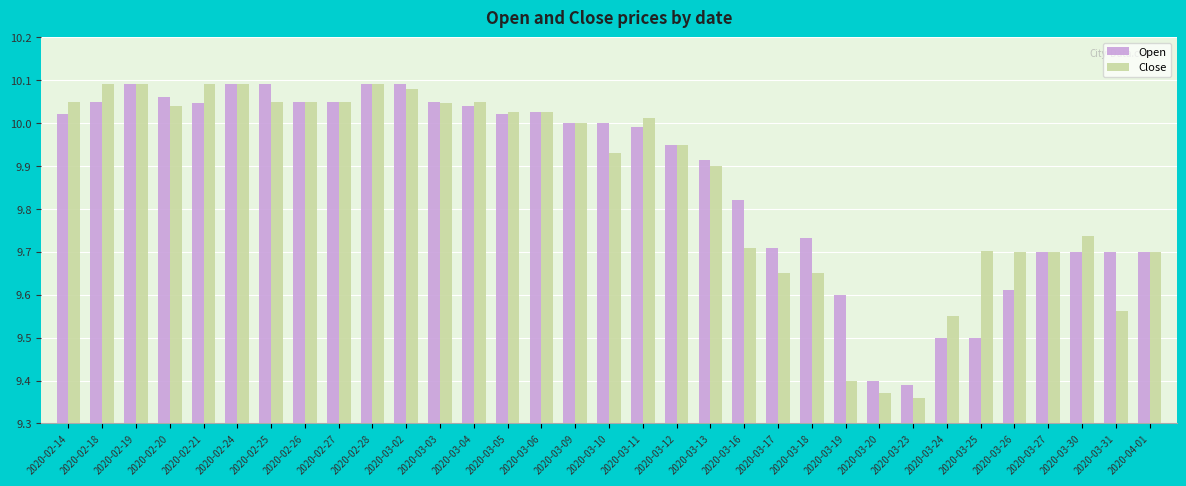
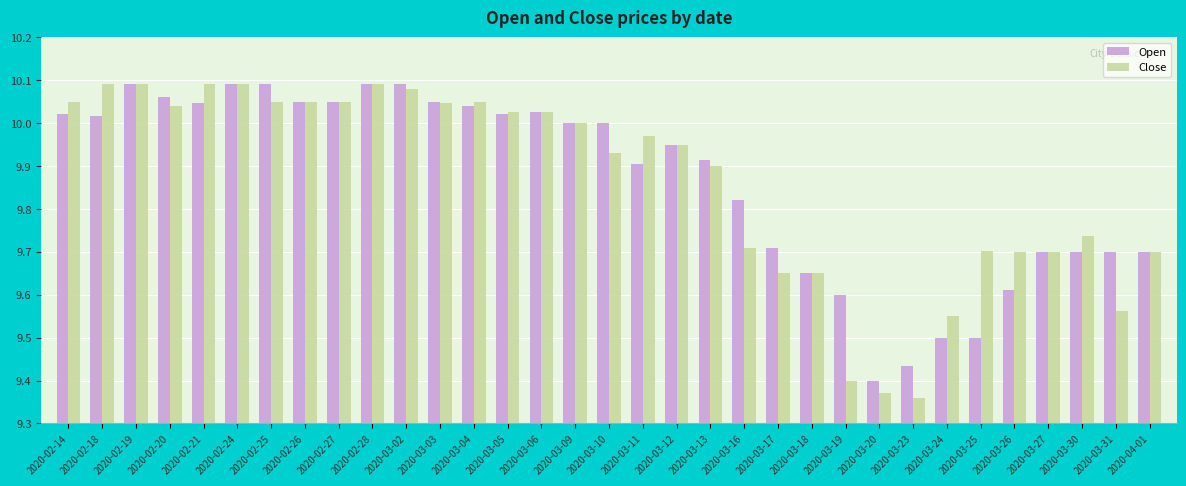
  {
    "Open": {
      "2020-02-14": 10.02,
-     "2020-02-18": 10.05,
+     "2020-02-18": 10.02,
      "2020-02-19": 10.09,
      "2020-02-20": 10.06,
      "2020-02-21": 10.05,
      "2020-02-24": 10.09,
      "2020-02-25": 10.09,
      "2020-02-26": 10.05,
      "2020-02-27": 10.05,
      "2020-02-28": 10.09,
      "2020-03-02": 10.09,
      "2020-03-03": 10.05,
      "2020-03-04": 10.04,
      "2020-03-05": 10.02,
      "2020-03-06": 10.02,
      "2020-03-09": 10.00,
      "2020-03-10": 10.00,
-     "2020-03-11": 9.99,
+     "2020-03-11": 9.90,
      "2020-03-12": 9.95,
      "2020-03-13": 9.91,
      "2020-03-16": 9.82,
      "2020-03-17": 9.71,
-     "2020-03-18": 9.73,
+     "2020-03-18": 9.65,
      "2020-03-19": 9.60,
      "2020-03-20": 9.40,
-     "2020-03-23": 9.39,
+     "2020-03-23": 9.43,
      "2020-03-24": 9.50,
      "2020-03-25": 9.50,
      "2020-03-26": 9.61,
      "2020-03-27": 9.70,
      "2020-03-30": 9.70,
      "2020-03-31": 9.70,
      "2020-04-01": 9.70
    },
    "Close": {
      "2020-02-14": 10.05,
      "2020-02-18": 10.09,
      "2020-02-19": 10.09,
      "2020-02-20": 10.04,
      "2020-02-21": 10.09,
      "2020-02-24": 10.09,
      "2020-02-25": 10.05,
      "2020-02-26": 10.05,
      "2020-02-27": 10.05,
      "2020-02-28": 10.09,
      "2020-03-02": 10.08,
      "2020-03-03": 10.05,
      "2020-03-04": 10.05,
      "2020-03-05": 10.02,
      "2020-03-06": 10.02,
      "2020-03-09": 10.00,
      "2020-03-10": 9.93,
-     "2020-03-11": 10.01,
+     "2020-03-11": 9.97,
      "2020-03-12": 9.95,
      "2020-03-13": 9.90,
      "2020-03-16": 9.71,
      "2020-03-17": 9.65,
      "2020-03-18": 9.65,
      "2020-03-19": 9.40,
      "2020-03-20": 9.37,
      "2020-03-23": 9.36,
      "2020-03-24": 9.55,
      "2020-03-25": 9.70,
      "2020-03-26": 9.70,
      "2020-03-27": 9.70,
      "2020-03-30": 9.74,
      "2020-03-31": 9.56,
      "2020-04-01": 9.70
    }
  }
